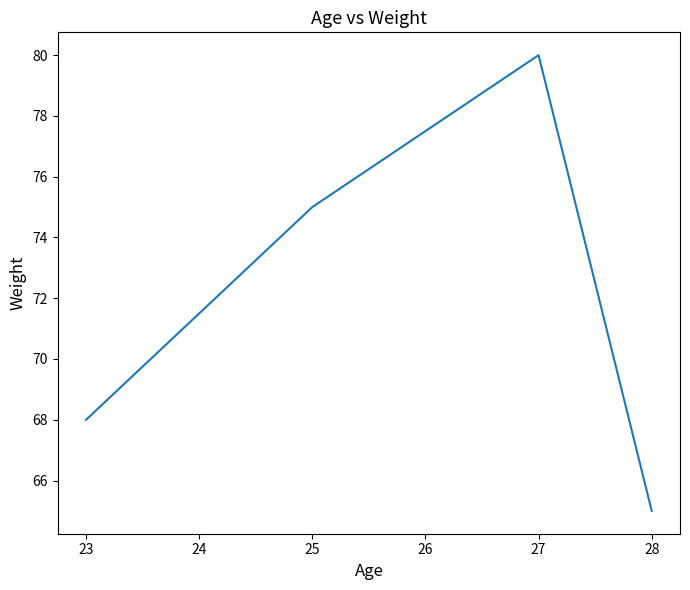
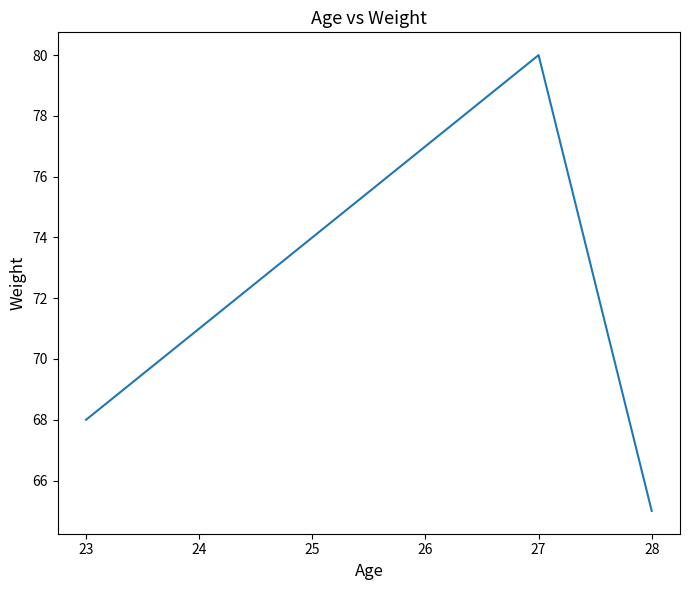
  {
    "23": 68,
-   "25": 75,
+   "25": 74,
    "27": 80,
    "28": 65
  }
